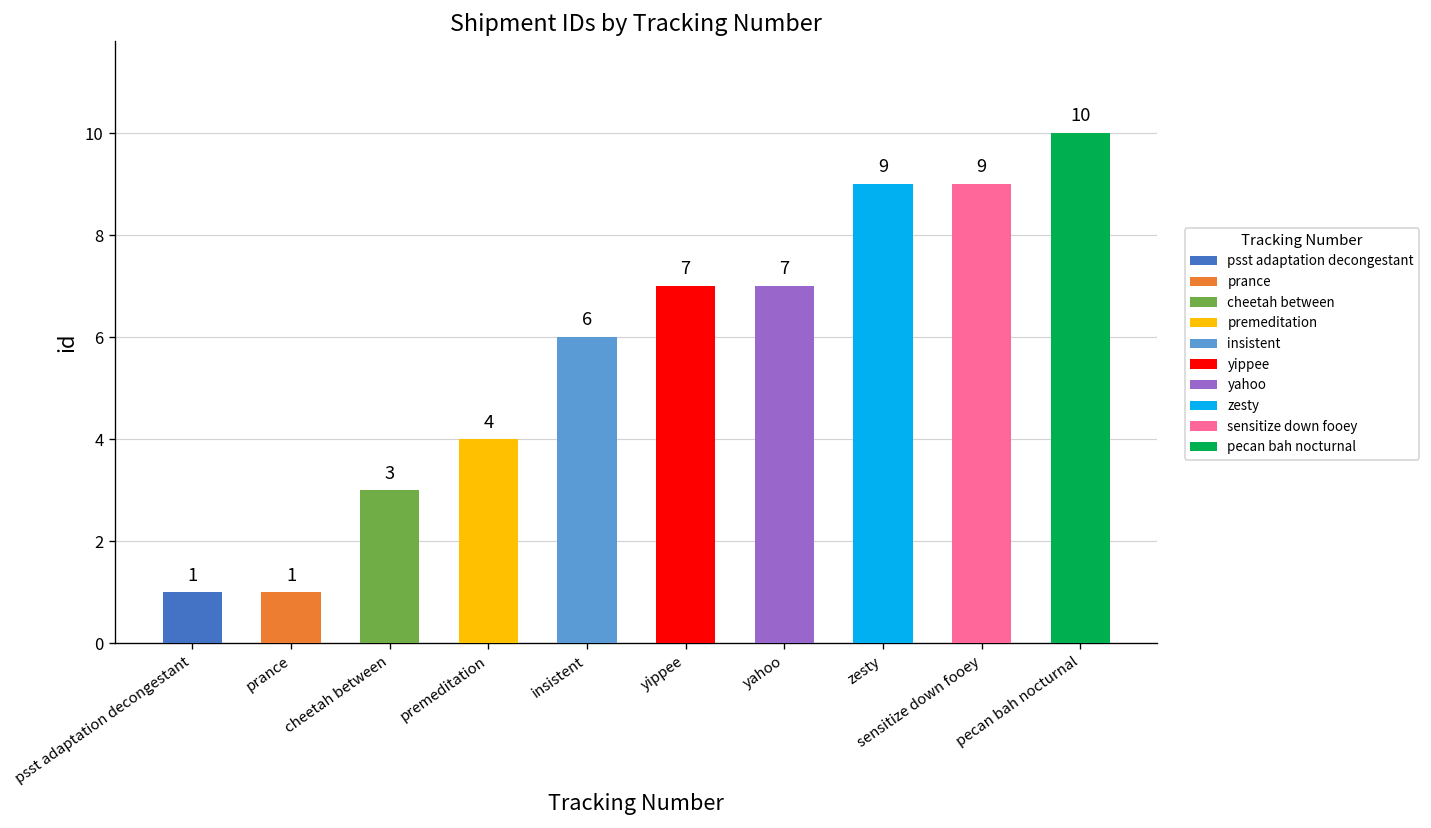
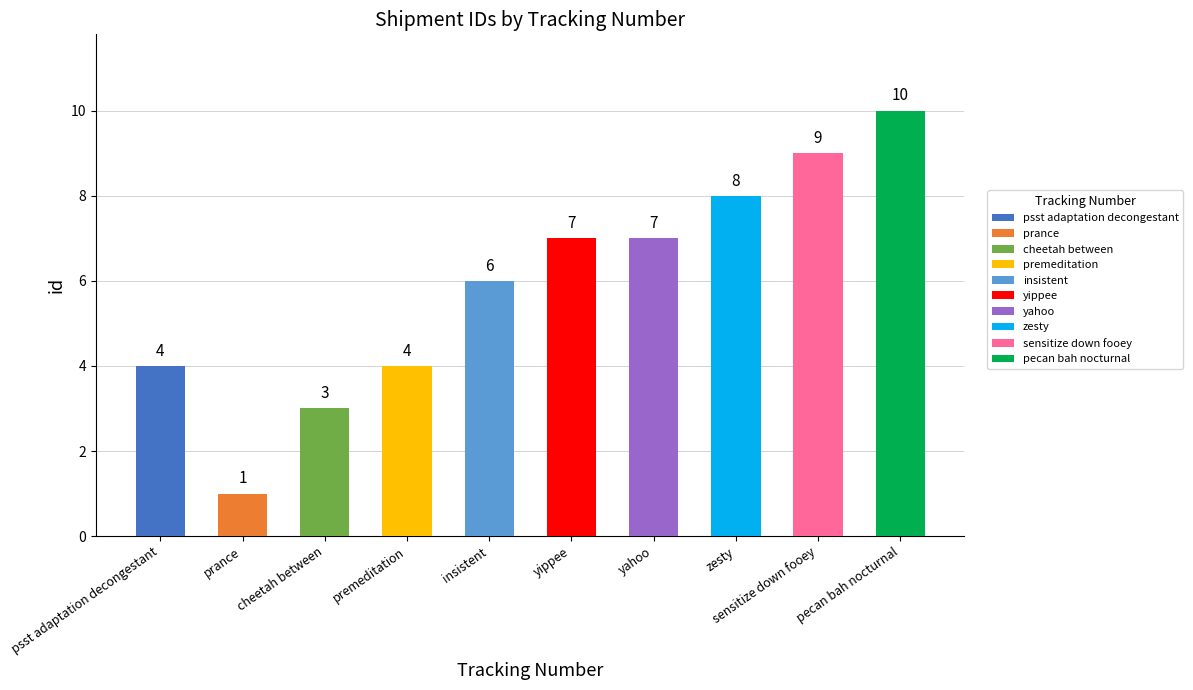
  {
-   "psst adaptation decongestant": 1,
+   "psst adaptation decongestant": 4,
    "prance": 1,
    "cheetah between": 3,
    "premeditation": 4,
    "insistent": 6,
    "yippee": 7,
    "yahoo": 7,
-   "zesty": 9,
+   "zesty": 8,
    "sensitize down fooey": 9,
    "pecan bah nocturnal": 10
  }
